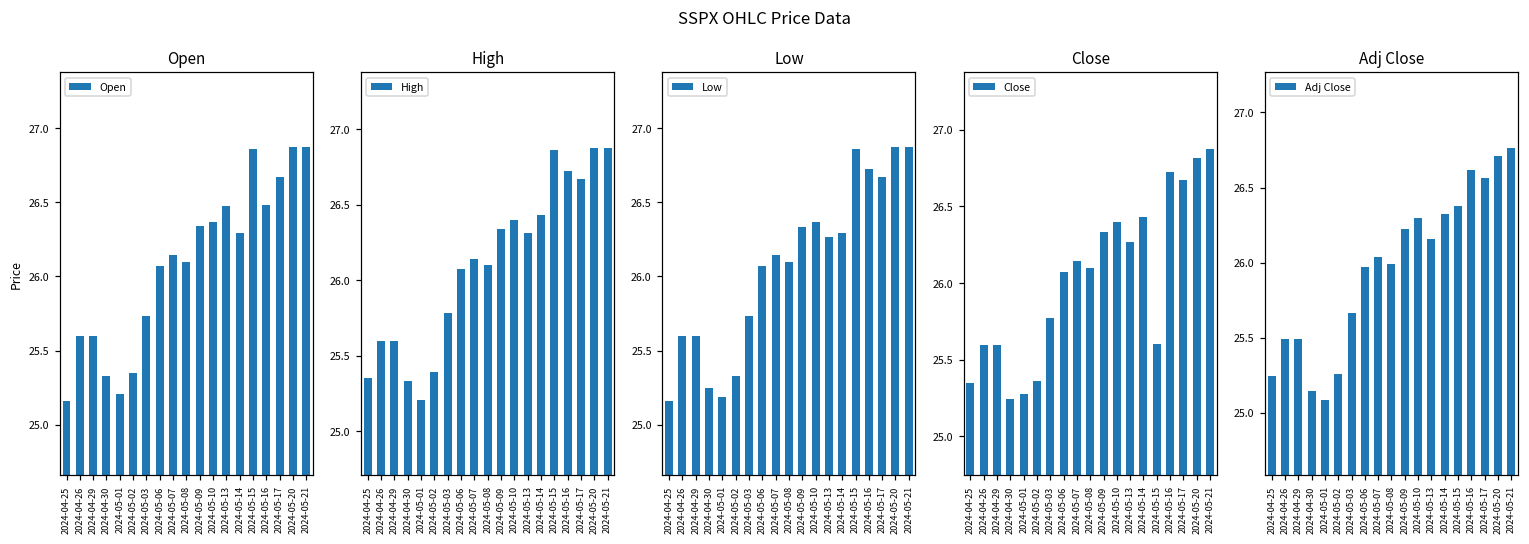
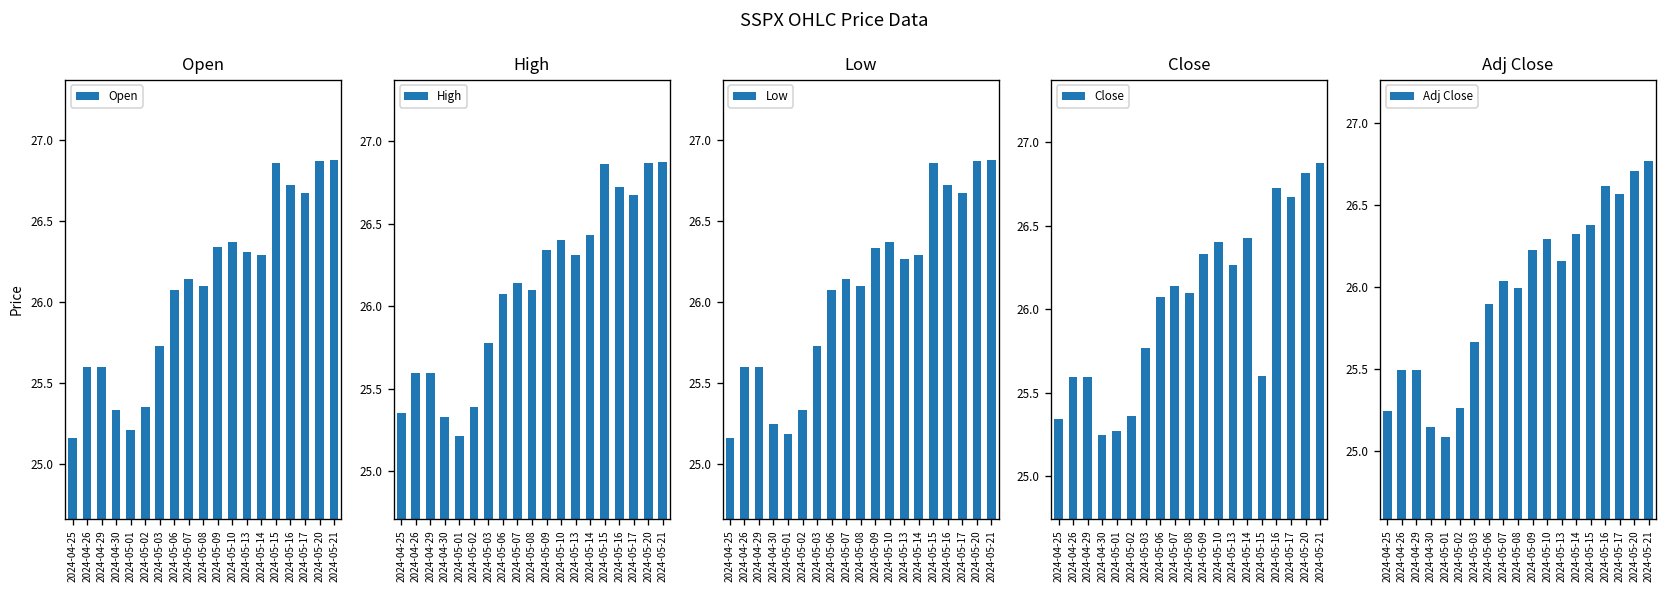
  {
    "Open": {
      "2024-04-25": 25.16,
      "2024-04-26": 25.60,
      "2024-04-29": 25.60,
      "2024-04-30": 25.33,
      "2024-05-01": 25.21,
      "2024-05-02": 25.35,
      "2024-05-03": 25.73,
      "2024-05-06": 26.07,
      "2024-05-07": 26.14,
      "2024-05-08": 26.10,
      "2024-05-09": 26.34,
      "2024-05-10": 26.37,
-     "2024-05-13": 26.47,
+     "2024-05-13": 26.31,
      "2024-05-14": 26.29,
      "2024-05-15": 26.86,
-     "2024-05-16": 26.48,
+     "2024-05-16": 26.73,
      "2024-05-17": 26.67,
      "2024-05-20": 26.87,
      "2024-05-21": 26.88
    },
    "High": {
      "2024-04-25": 25.35,
      "2024-04-26": 25.60,
      "2024-04-29": 25.60,
      "2024-04-30": 25.33,
      "2024-05-01": 25.21,
      "2024-05-02": 25.39,
      "2024-05-03": 25.78,
      "2024-05-06": 26.07,
      "2024-05-07": 26.14,
      "2024-05-08": 26.10,
      "2024-05-09": 26.34,
      "2024-05-10": 26.40,
      "2024-05-13": 26.31,
      "2024-05-14": 26.43,
      "2024-05-15": 26.86,
      "2024-05-16": 26.73,
      "2024-05-17": 26.67,
      "2024-05-20": 26.87,
      "2024-05-21": 26.88
    },
    "Low": {
      "2024-04-25": 25.16,
      "2024-04-26": 25.60,
      "2024-04-29": 25.60,
      "2024-04-30": 25.25,
      "2024-05-01": 25.19,
      "2024-05-02": 25.33,
      "2024-05-03": 25.73,
      "2024-05-06": 26.07,
      "2024-05-07": 26.14,
      "2024-05-08": 26.10,
      "2024-05-09": 26.33,
      "2024-05-10": 26.37,
      "2024-05-13": 26.26,
      "2024-05-14": 26.29,
      "2024-05-15": 26.86,
      "2024-05-16": 26.73,
      "2024-05-17": 26.67,
      "2024-05-20": 26.87,
      "2024-05-21": 26.88
    },
    "Close": {
      "2024-04-25": 25.35,
      "2024-04-26": 25.60,
      "2024-04-29": 25.60,
      "2024-04-30": 25.25,
      "2024-05-01": 25.27,
      "2024-05-02": 25.36,
      "2024-05-03": 25.77,
      "2024-05-06": 26.07,
      "2024-05-07": 26.14,
      "2024-05-08": 26.10,
      "2024-05-09": 26.33,
      "2024-05-10": 26.40,
      "2024-05-13": 26.26,
      "2024-05-14": 26.43,
      "2024-05-15": 25.60,
      "2024-05-16": 26.73,
      "2024-05-17": 26.67,
      "2024-05-20": 26.82,
      "2024-05-21": 26.88
    },
    "Adj Close": {
      "2024-04-25": 25.24,
      "2024-04-26": 25.49,
      "2024-04-29": 25.49,
      "2024-04-30": 25.14,
      "2024-05-01": 25.08,
      "2024-05-02": 25.26,
      "2024-05-03": 25.67,
-     "2024-05-06": 25.97,
+     "2024-05-06": 25.90,
      "2024-05-07": 26.04,
      "2024-05-08": 25.99,
      "2024-05-09": 26.23,
      "2024-05-10": 26.29,
      "2024-05-13": 26.16,
      "2024-05-14": 26.32,
      "2024-05-15": 26.38,
      "2024-05-16": 26.62,
      "2024-05-17": 26.57,
      "2024-05-20": 26.71,
      "2024-05-21": 26.77
    }
  }
